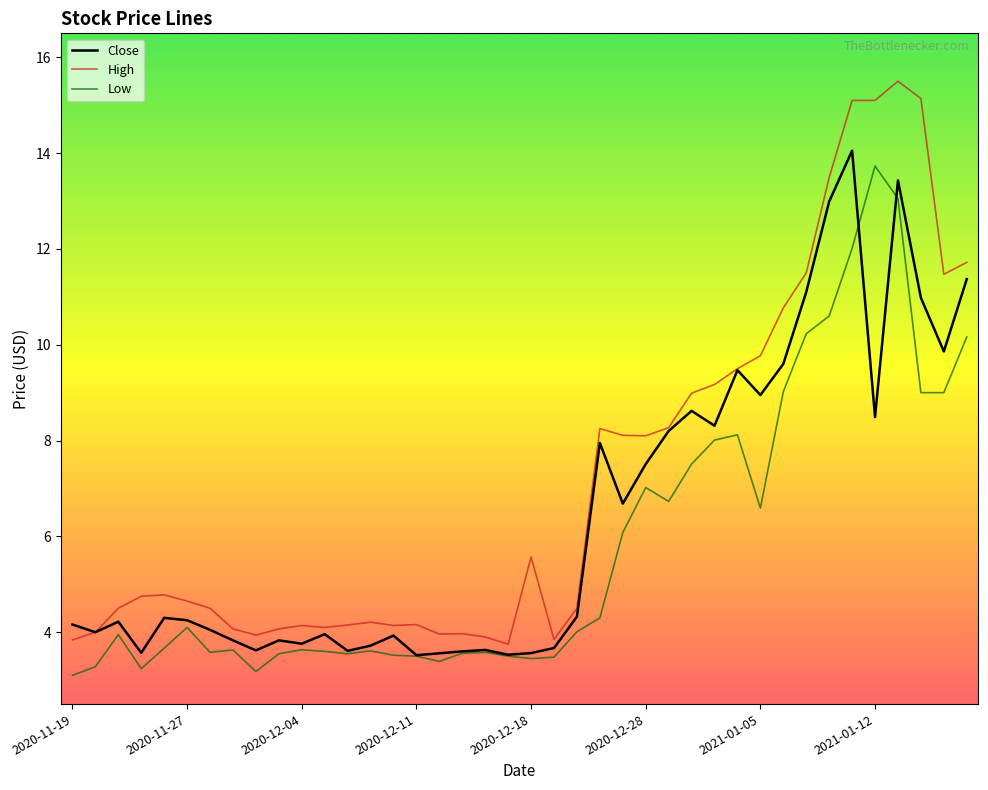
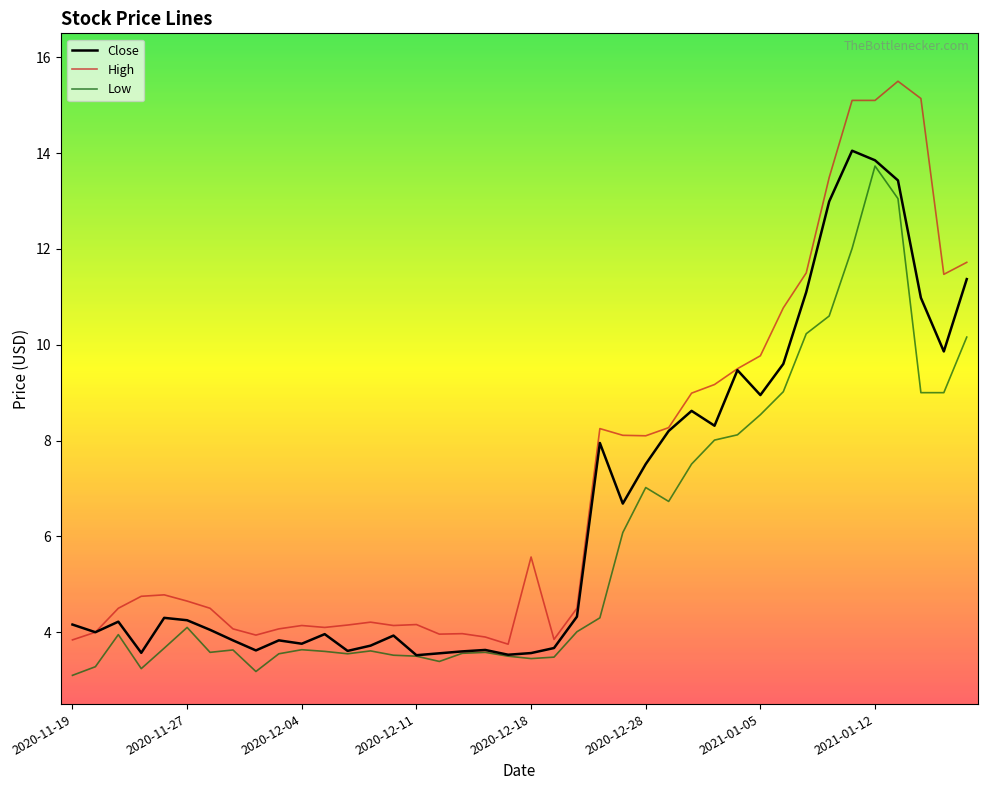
  {
    "Close": {
      "2020-11-19": 4.2,
      "2020-11-27": 4.3,
      "2020-12-04": 3.8,
      "2020-12-18": 3.6,
      "2020-12-28": 7.5,
      "2021-01-05": 9.0,
-     "2021-01-12": 8.5
+     "2021-01-12": 13.9
    },
    "High": {
      "2020-11-19": 3.8,
      "2020-11-27": 4.7,
      "2020-12-04": 4.1,
      "2020-12-11": 4.2,
      "2020-12-18": 5.6,
      "2020-12-28": 8.1,
      "2021-01-05": 9.8,
      "2021-01-12": 15.1
    },
    "Low": {
      "2020-11-19": 3.1,
      "2020-11-27": 4.1,
      "2020-12-04": 3.6,
      "2020-12-18": 3.5,
      "2020-12-28": 7.0,
-     "2021-01-05": 6.6,
+     "2021-01-05": 8.5,
      "2021-01-12": 13.7
    }
  }
